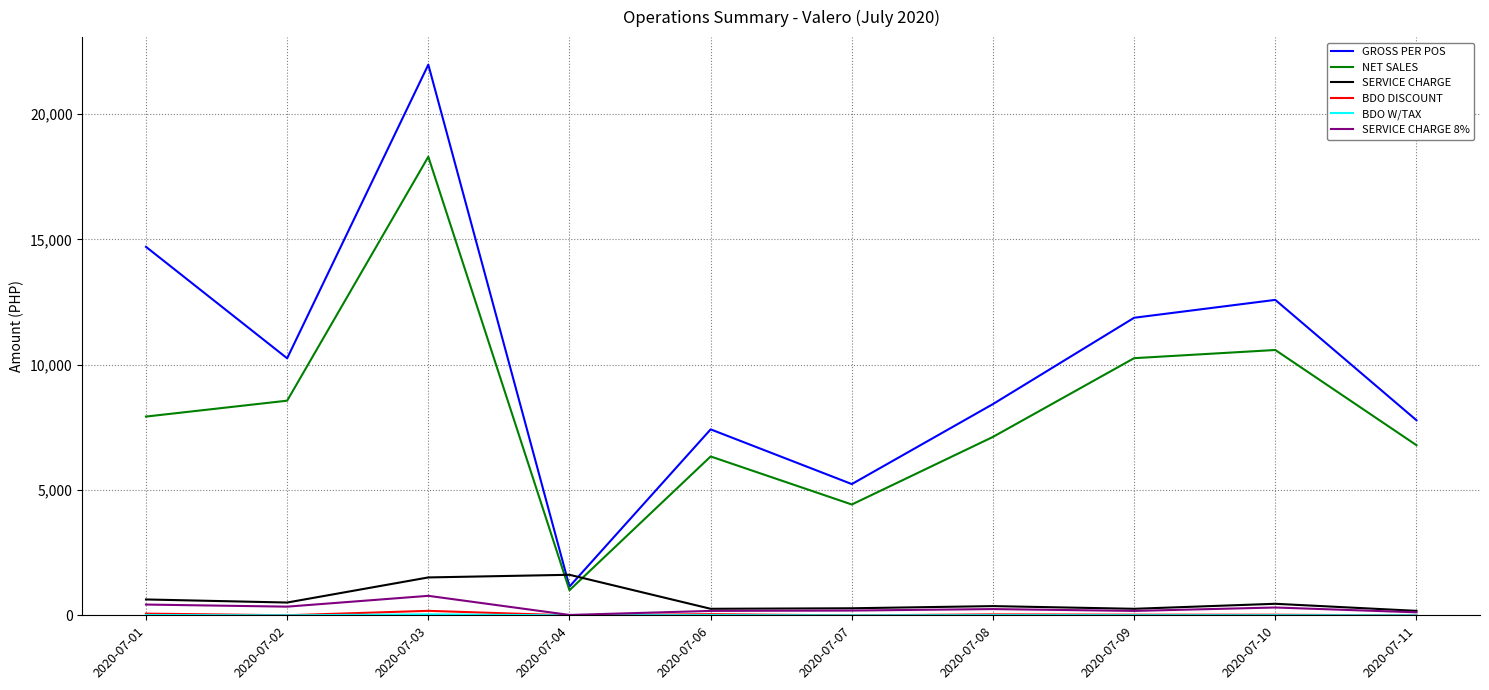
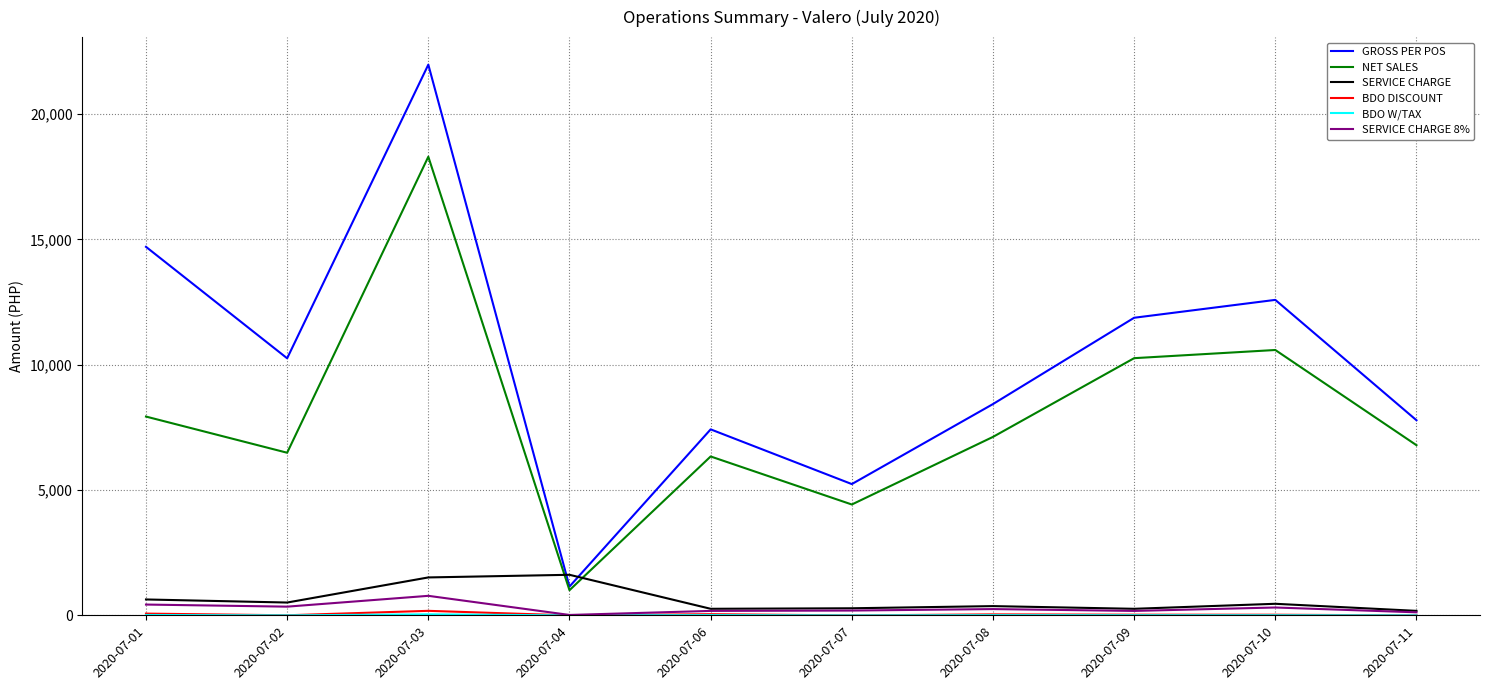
  {
    "GROSS PER POS": {
      "2020-07-01": "14,700",
      "2020-07-02": "10,300",
      "2020-07-03": "22,000",
      "2020-07-04": "1,200",
      "2020-07-06": "7,400",
      "2020-07-07": "5,200",
      "2020-07-08": "8,400",
      "2020-07-09": "11,900",
      "2020-07-10": "12,600",
      "2020-07-11": "7,800"
    },
    "NET SALES": {
      "2020-07-01": "7,900",
-     "2020-07-02": "8,600",
+     "2020-07-02": "6,500",
      "2020-07-03": "18,300",
      "2020-07-04": "1,000",
      "2020-07-06": "6,300",
      "2020-07-07": "4,400",
      "2020-07-08": "7,100",
      "2020-07-09": "10,300",
      "2020-07-10": "10,600",
      "2020-07-11": "6,800"
    },
    "SERVICE CHARGE": {
      "2020-07-01": "600",
      "2020-07-02": "500",
      "2020-07-03": "1,500",
      "2020-07-04": "1,600",
      "2020-07-08": "400",
      "2020-07-10": "500"
    },
    "BDO DISCOUNT": {
      "2020-07-03": "200"
    },
    "BDO W/TAX": {
      "2020-07-03": "0"
    },
    "SERVICE CHARGE 8%": {
      "2020-07-01": "400",
      "2020-07-02": "300",
      "2020-07-03": "800",
      "2020-07-08": "300",
      "2020-07-10": "300"
    }
  }
